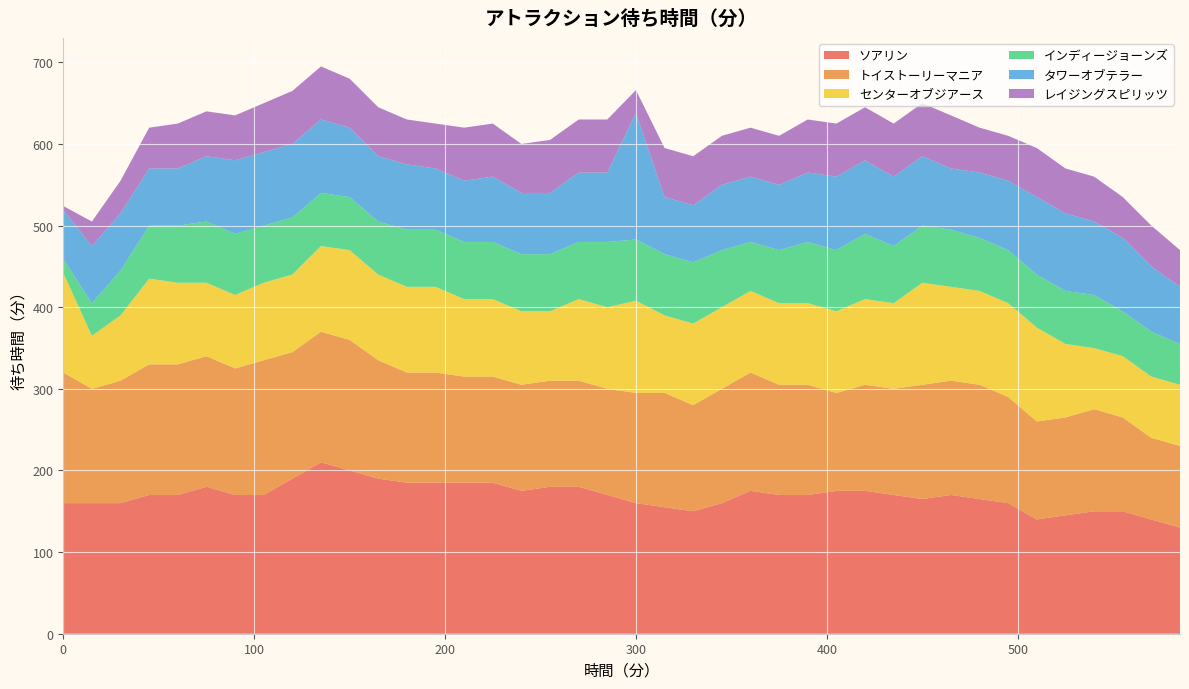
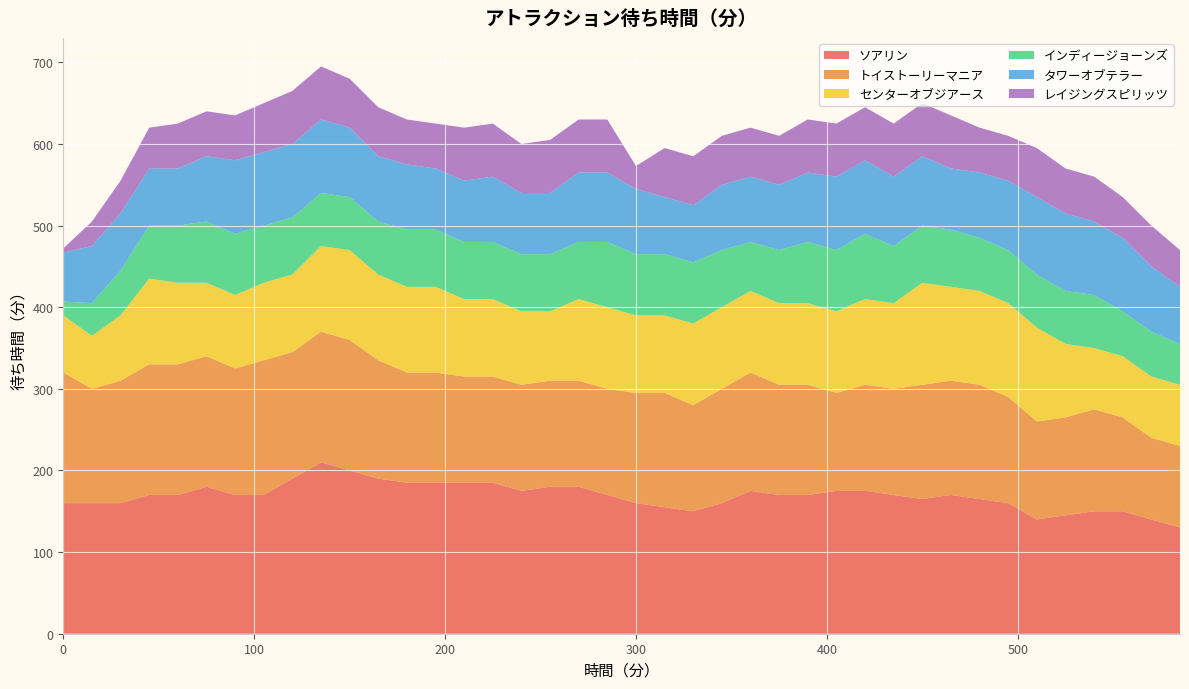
  {
    "センターオブジアース": {
-     "0": 120,
-     "300": 110
+     "0": 70,
+     "300": 100
    },
    "インディージョーンズ": {
      "0": 20,
      "300": 80
    },
    "タワーオブテラー": {
      "0": 60,
-     "300": 160
+     "300": 80
    },
    "レイジングスピリッツ": {
      "0": 10,
      "300": 30
    }
  }
